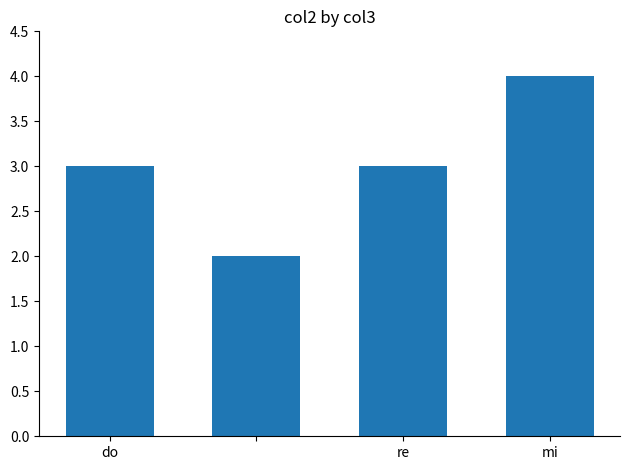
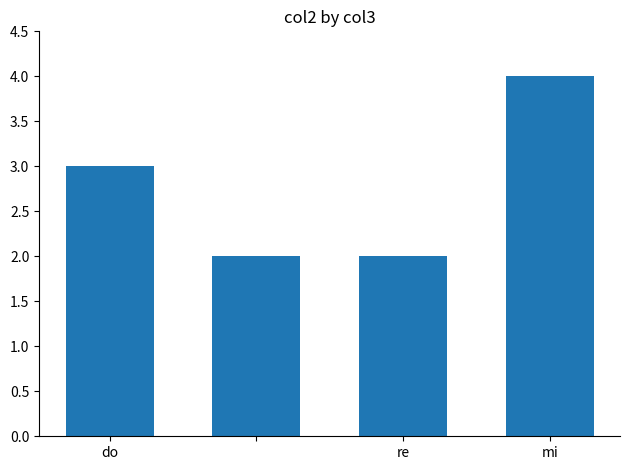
  {
    "do": 3,
-   "re": 3,
+   "re": 2,
    "mi": 4
  }
